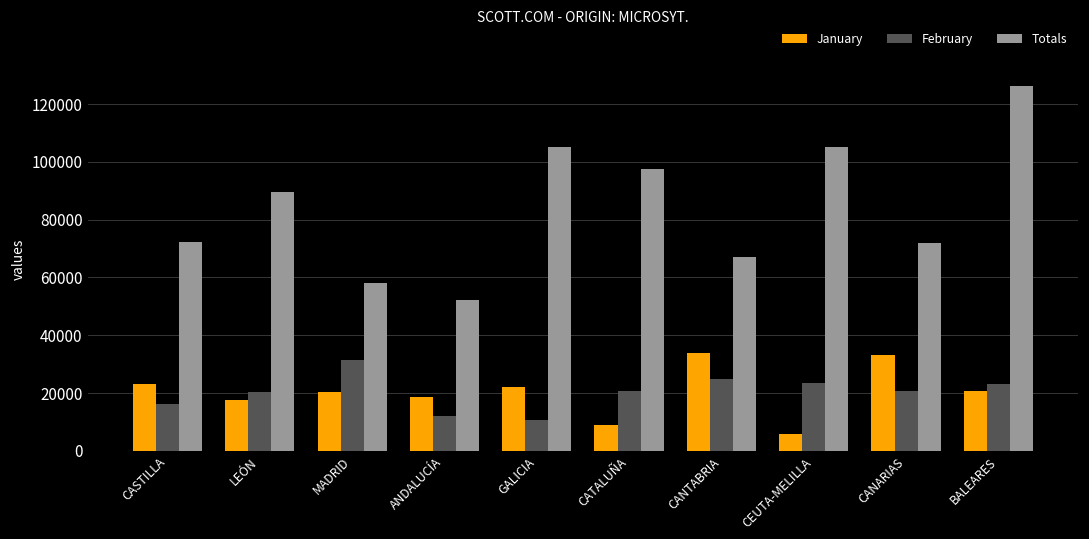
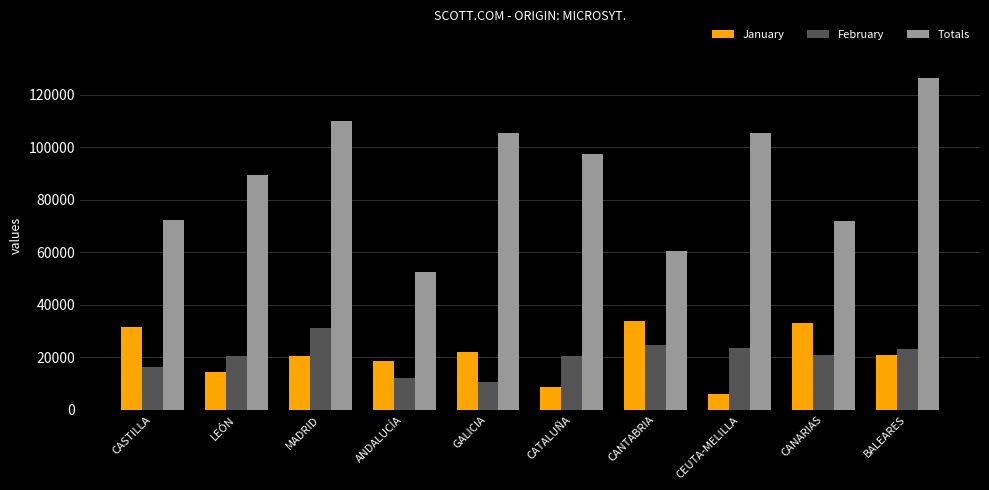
  {
    "January": {
-     "CASTILLA": 23000,
-     "LEÓN": 18000,
+     "CASTILLA": 31000,
+     "LEÓN": 14000,
      "MADRID": 20000,
      "ANDALUCÍA": 19000,
      "GALICIA": 22000,
      "CATALUÑA": 9000,
      "CANTABRIA": 34000,
      "CEUTA-MELILLA": 6000,
      "CANARIAS": 33000,
      "BALEARES": 21000
    },
    "February": {
      "CASTILLA": 16000,
      "LEÓN": 20000,
      "MADRID": 31000,
      "ANDALUCÍA": 12000,
      "GALICIA": 11000,
      "CATALUÑA": 21000,
      "CANTABRIA": 25000,
      "CEUTA-MELILLA": 23000,
      "CANARIAS": 21000,
      "BALEARES": 23000
    },
    "Totals": {
      "CASTILLA": 72000,
      "LEÓN": 89000,
-     "MADRID": 58000,
+     "MADRID": 110000,
      "ANDALUCÍA": 52000,
      "GALICIA": 105000,
      "CATALUÑA": 97000,
-     "CANTABRIA": 67000,
+     "CANTABRIA": 61000,
      "CEUTA-MELILLA": 105000,
      "CANARIAS": 72000,
      "BALEARES": 126000
    }
  }
